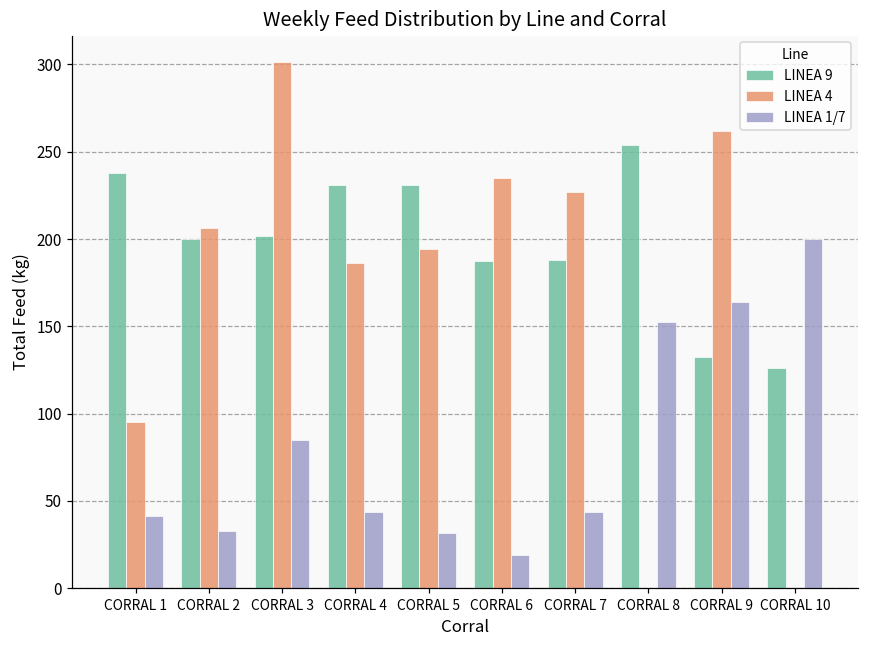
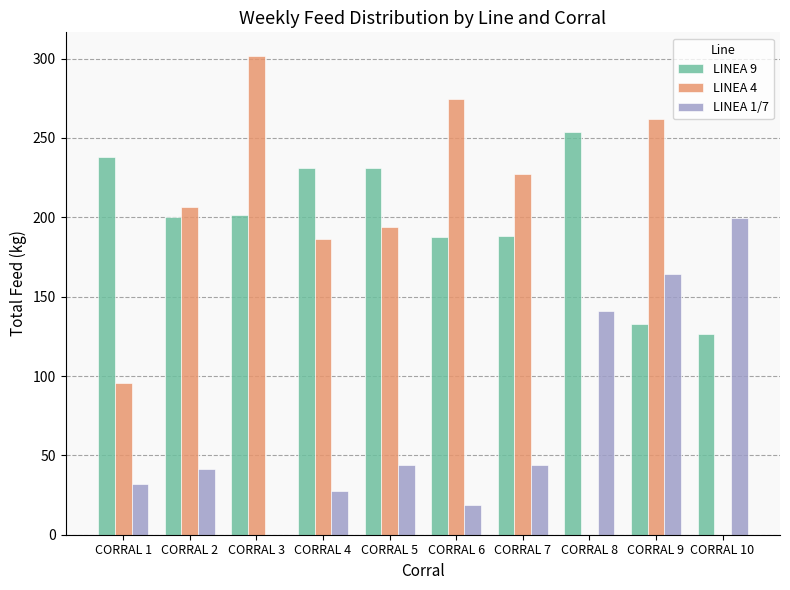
  {
    "LINEA 9": {
      "CORRAL 1": 238,
      "CORRAL 2": 200,
      "CORRAL 3": 202,
      "CORRAL 4": 231,
      "CORRAL 5": 231,
      "CORRAL 6": 187,
      "CORRAL 7": 188,
      "CORRAL 8": 254,
      "CORRAL 9": 133,
      "CORRAL 10": 126
    },
    "LINEA 4": {
      "CORRAL 1": 95,
      "CORRAL 2": 207,
      "CORRAL 3": 301,
      "CORRAL 4": 186,
      "CORRAL 5": 194,
-     "CORRAL 6": 235,
+     "CORRAL 6": 275,
      "CORRAL 7": 227,
      "CORRAL 8": 0,
      "CORRAL 9": 262,
      "CORRAL 10": 0
    },
    "LINEA 1/7": {
-     "CORRAL 1": 42,
-     "CORRAL 2": 33,
-     "CORRAL 3": 85,
-     "CORRAL 4": 44,
-     "CORRAL 5": 32,
+     "CORRAL 1": 32,
+     "CORRAL 2": 42,
+     "CORRAL 3": 0,
+     "CORRAL 4": 28,
+     "CORRAL 5": 44,
      "CORRAL 6": 19,
      "CORRAL 7": 44,
-     "CORRAL 8": 152,
+     "CORRAL 8": 141,
      "CORRAL 9": 164,
      "CORRAL 10": 200
    }
  }
